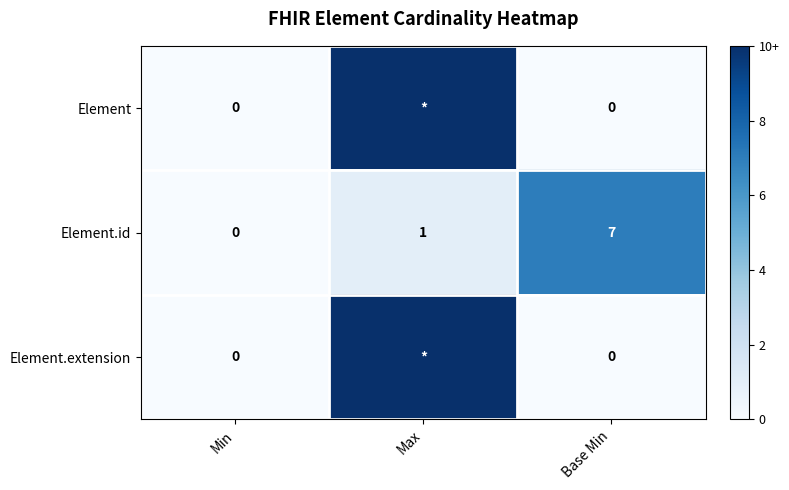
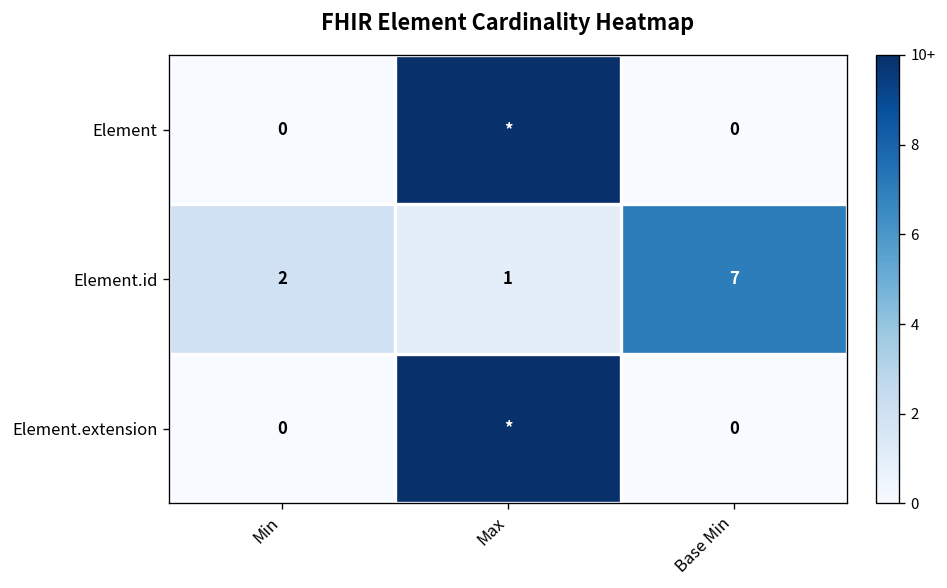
  {
    "Element": {
      "Min": 0,
      "Base Min": 0
    },
    "Element.id": {
-     "Min": 0,
+     "Min": 2,
      "Max": 1,
      "Base Min": 7
    },
    "Element.extension": {
      "Min": 0,
      "Base Min": 0
    }
  }
